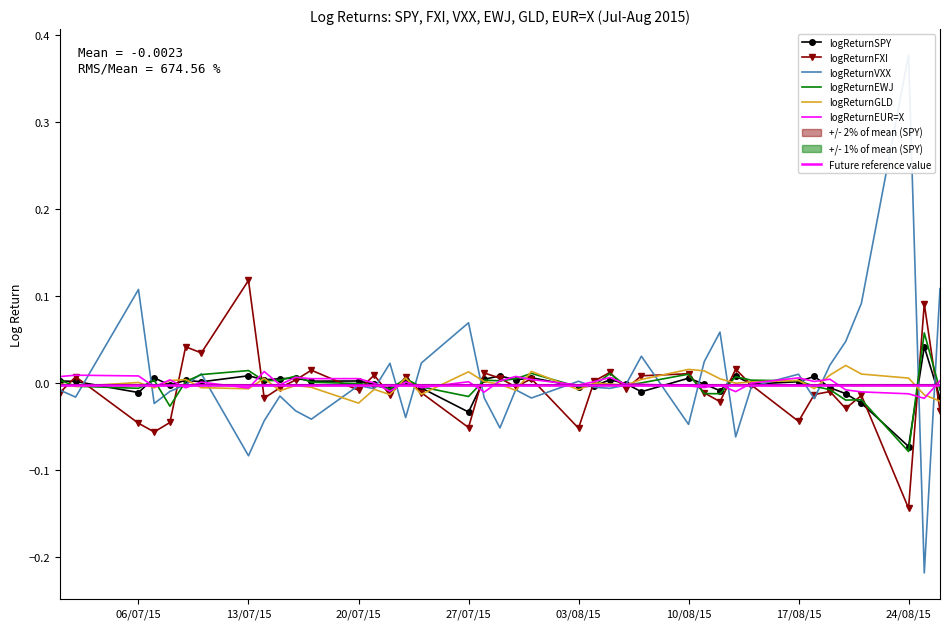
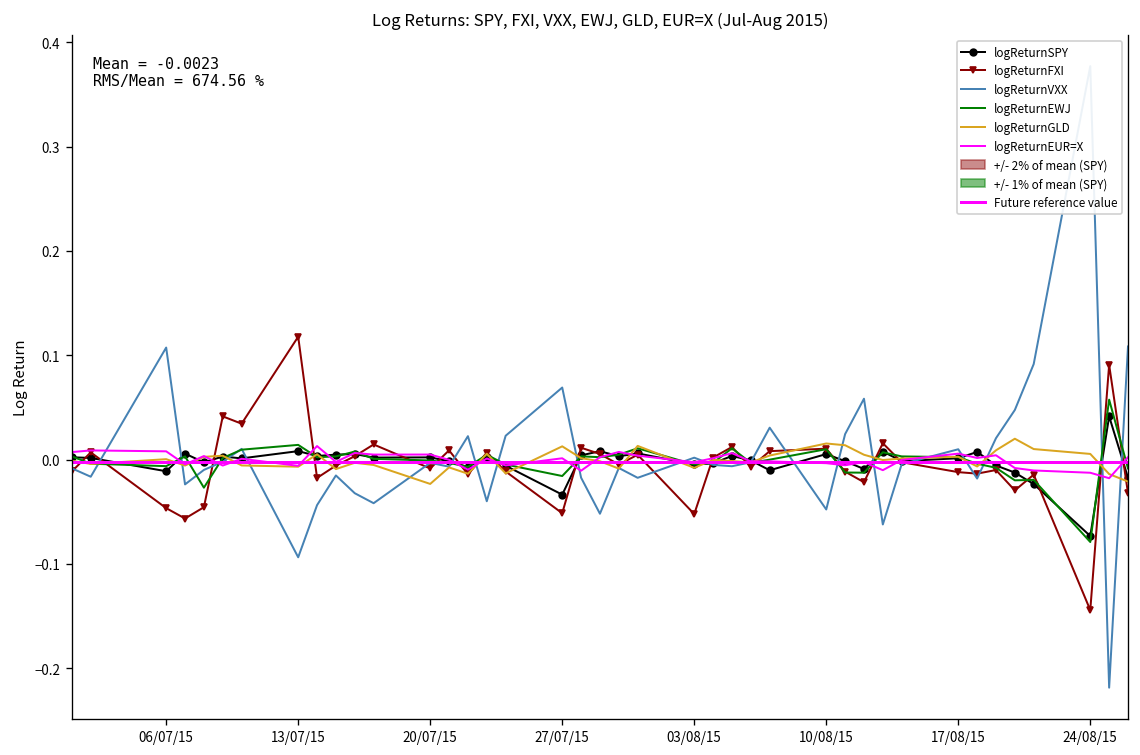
  {
    "logReturnSPY": {
      "06/07/15": -0.01,
      "13/07/15": 0.01,
      "27/07/15": -0.03,
      "10/08/15": 0.01,
      "24/08/15": -0.07
    },
    "logReturnFXI": {
      "06/07/15": -0.05,
      "13/07/15": 0.12,
      "20/07/15": -0.01,
      "27/07/15": -0.05,
      "03/08/15": -0.05,
-     "17/08/15": -0.04,
+     "17/08/15": -0.01,
      "24/08/15": -0.14
    },
    "logReturnVXX": {
      "06/07/15": 0.11,
-     "13/07/15": -0.08,
+     "13/07/15": -0.09,
      "27/07/15": 0.07,
      "03/08/15": 0.00,
      "10/08/15": -0.05,
      "17/08/15": 0.01
    },
    "logReturnGLD": {
      "20/07/15": -0.02,
      "27/07/15": 0.01,
      "03/08/15": -0.01,
      "10/08/15": 0.02,
      "24/08/15": 0.01
    },
    "logReturnEUR=X": {
      "06/07/15": 0.01,
      "27/07/15": 0.00,
      "24/08/15": -0.01
    }
  }
